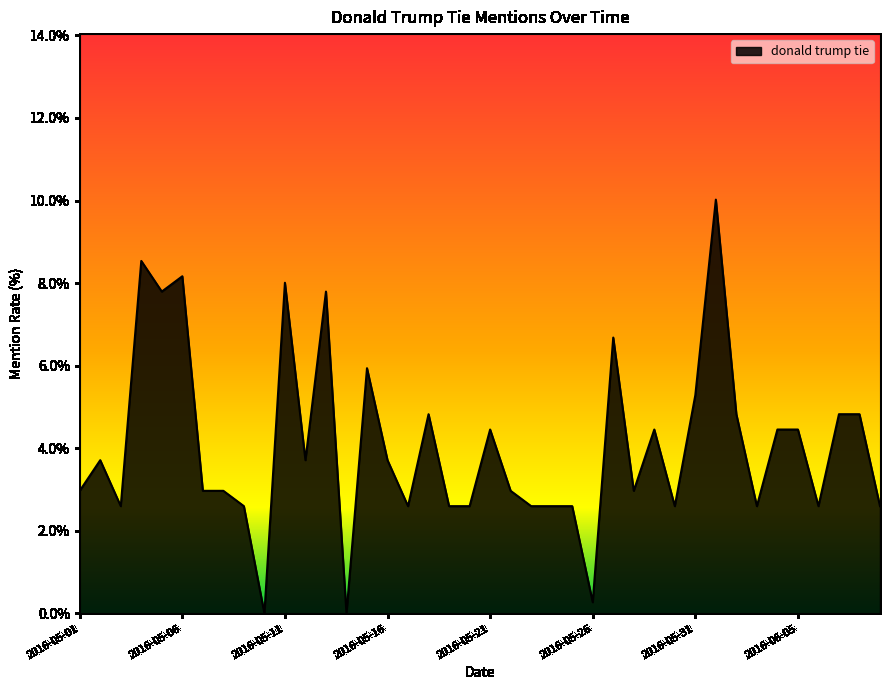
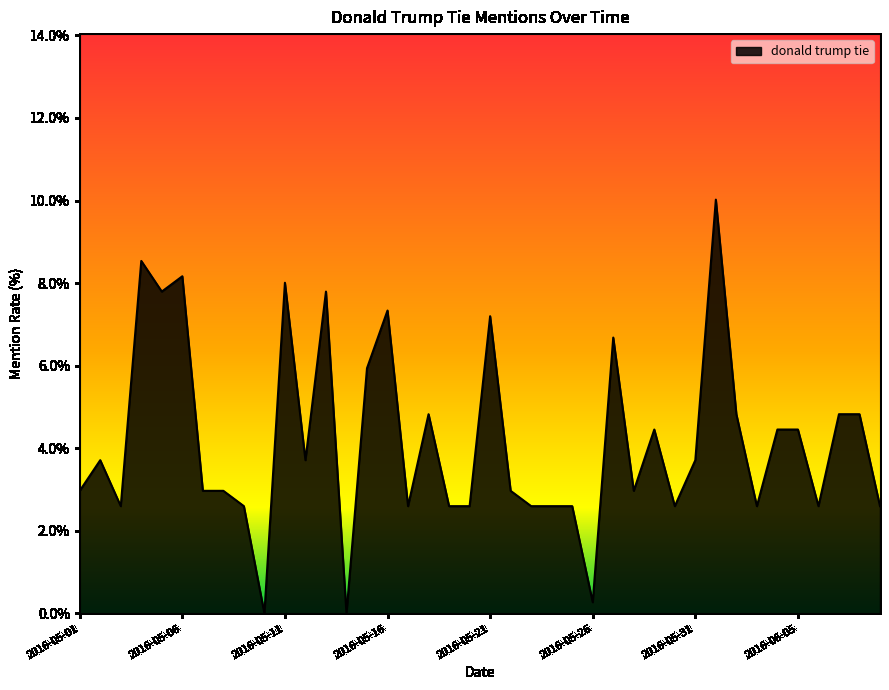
  {
    "2016-05-01": "3.0%",
    "2016-05-06": "8.2%",
    "2016-05-11": "8.0%",
-   "2016-05-16": "3.7%",
-   "2016-05-21": "4.5%",
+   "2016-05-16": "7.3%",
+   "2016-05-21": "7.2%",
    "2016-05-26": "0.3%",
-   "2016-05-31": "5.3%",
+   "2016-05-31": "3.7%",
    "2016-06-05": "4.5%"
  }
